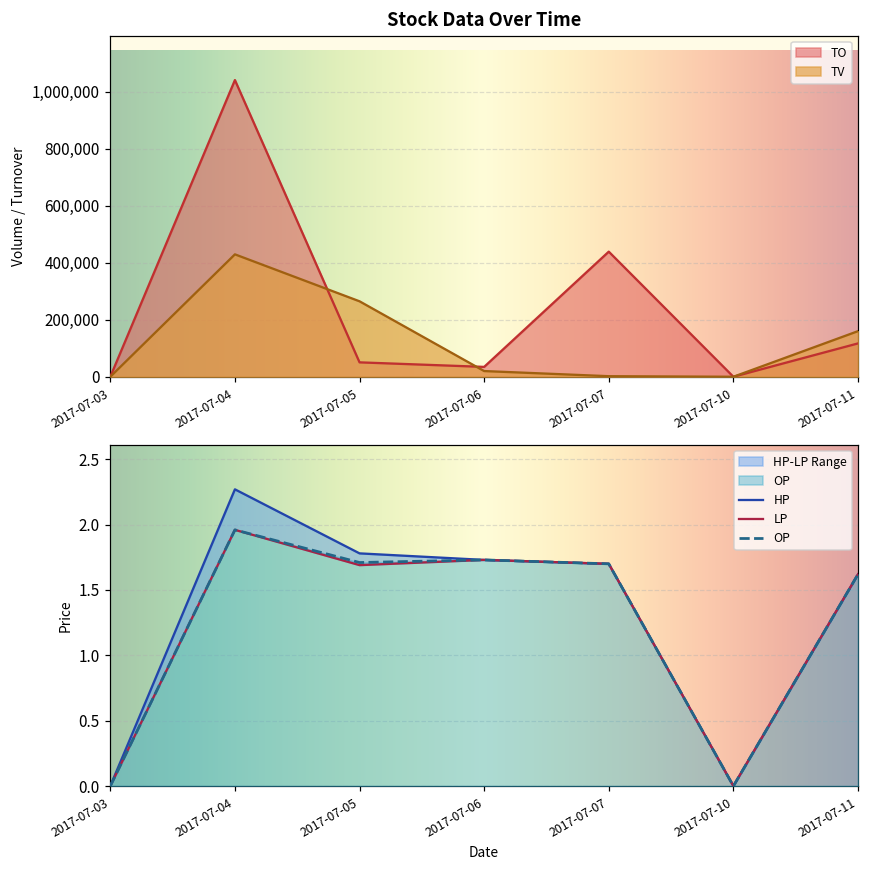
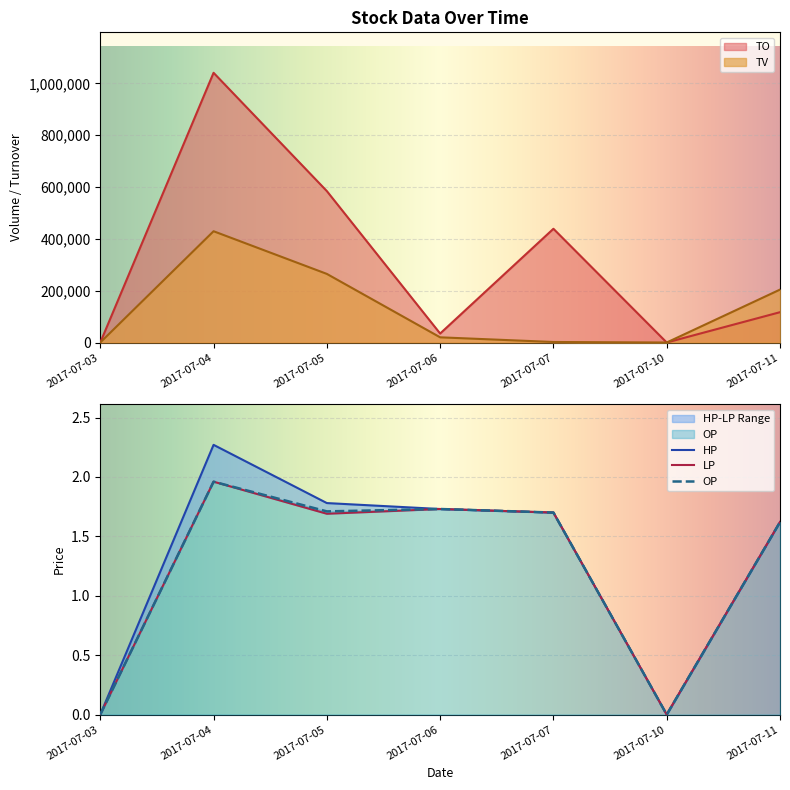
  {
    "Stock Data Over Time": {
      "TO": {
        "2017-07-04": "1,040,000",
-       "2017-07-05": "50,000",
+       "2017-07-05": "580,000",
        "2017-07-06": "30,000",
        "2017-07-07": "440,000",
        "2017-07-11": "120,000"
      },
      "TV": {
        "2017-07-04": "430,000",
        "2017-07-05": "260,000",
        "2017-07-06": "20,000",
        "2017-07-07": "0",
-       "2017-07-11": "160,000"
+       "2017-07-11": "200,000"
      }
    }
  }
